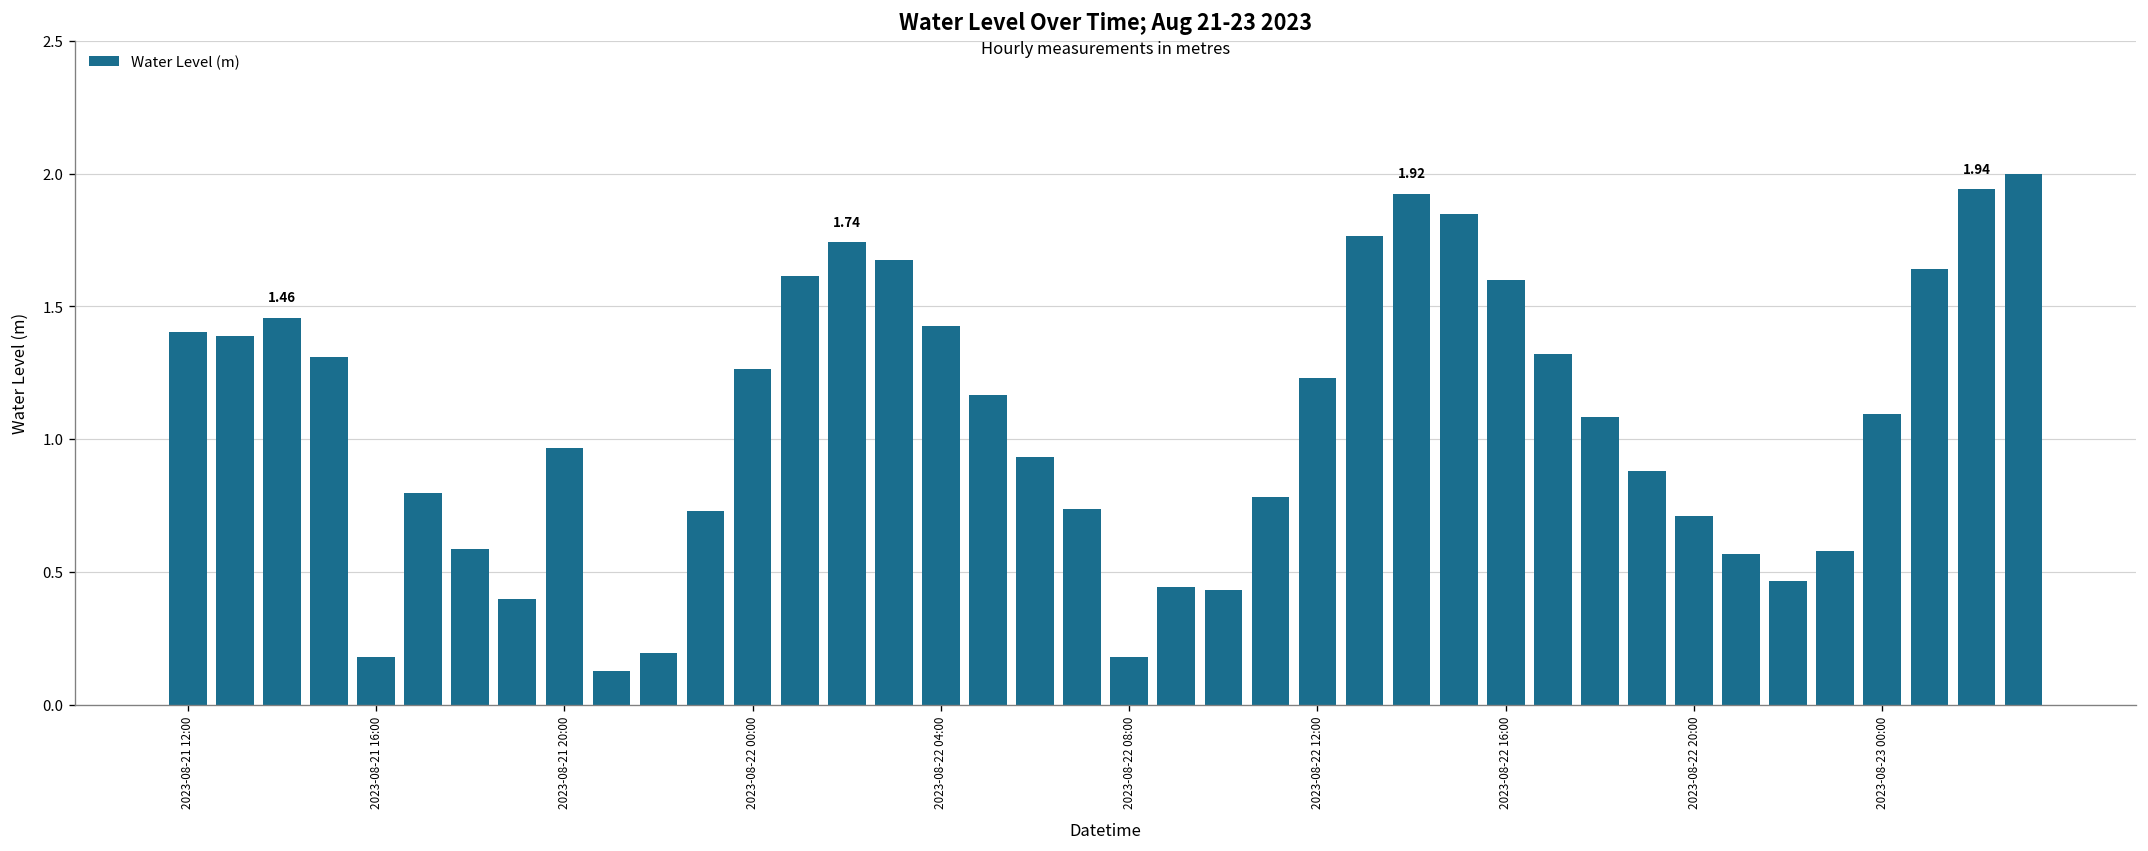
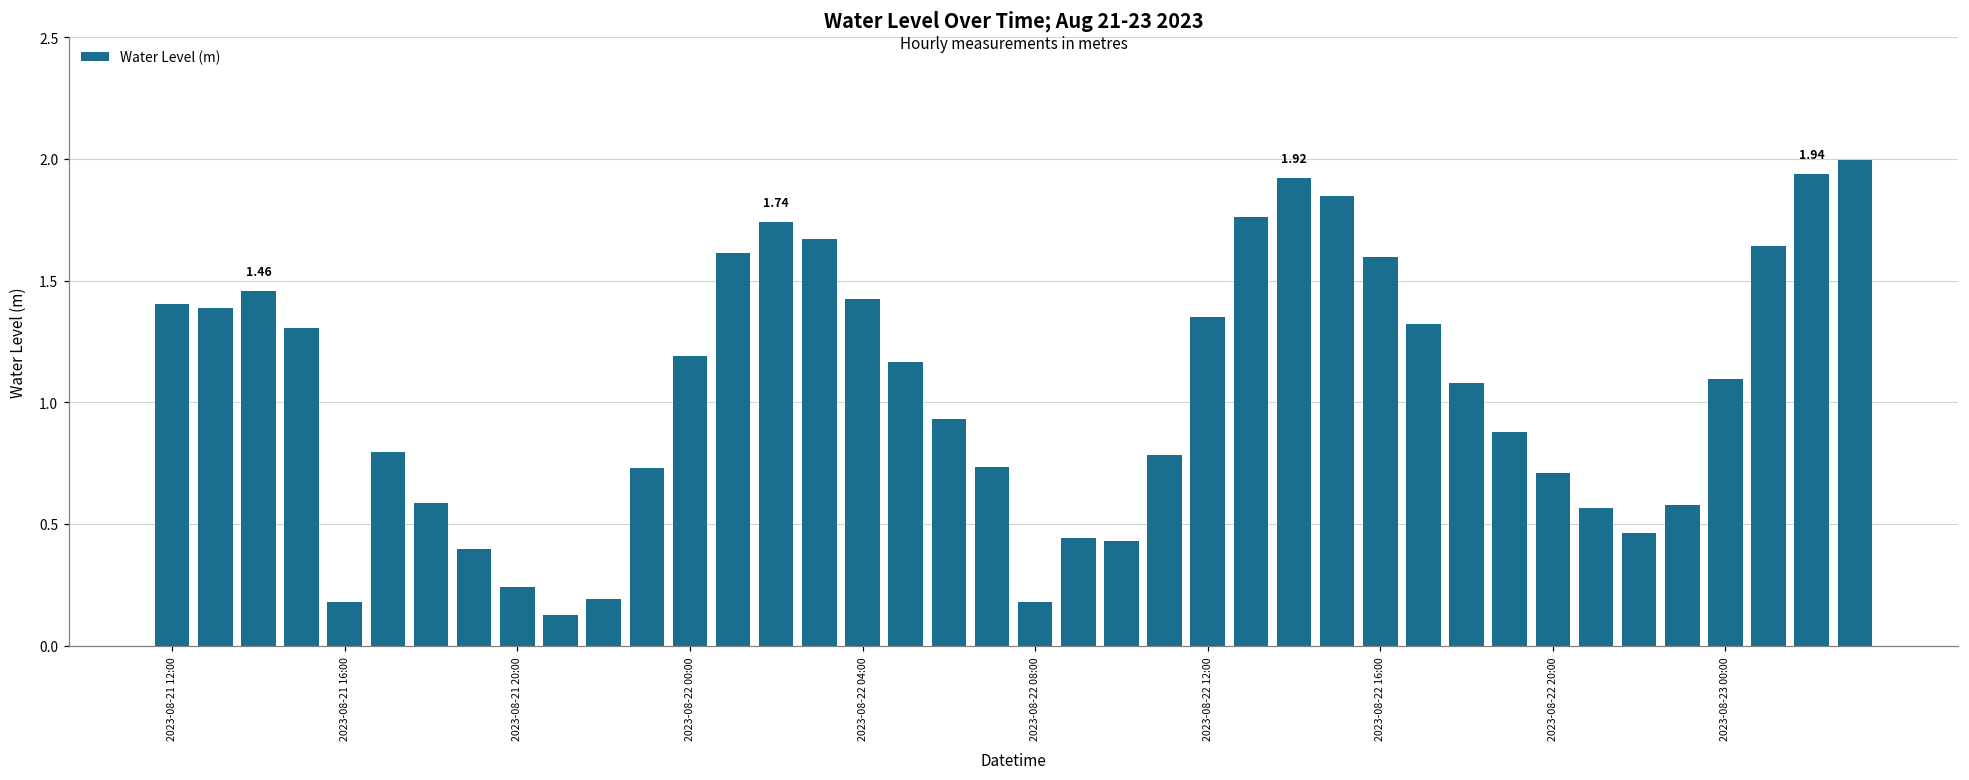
  {
    "2023-08-21 12:00": 1.40,
    "2023-08-21 16:00": 0.18,
-   "2023-08-21 20:00": 0.97,
-   "2023-08-22 00:00": 1.26,
+   "2023-08-21 20:00": 0.24,
+   "2023-08-22 00:00": 1.19,
    "2023-08-22 04:00": 1.43,
    "2023-08-22 08:00": 0.18,
-   "2023-08-22 12:00": 1.23,
+   "2023-08-22 12:00": 1.35,
    "2023-08-22 16:00": 1.60,
    "2023-08-22 20:00": 0.71,
    "2023-08-23 00:00": 1.10
  }
